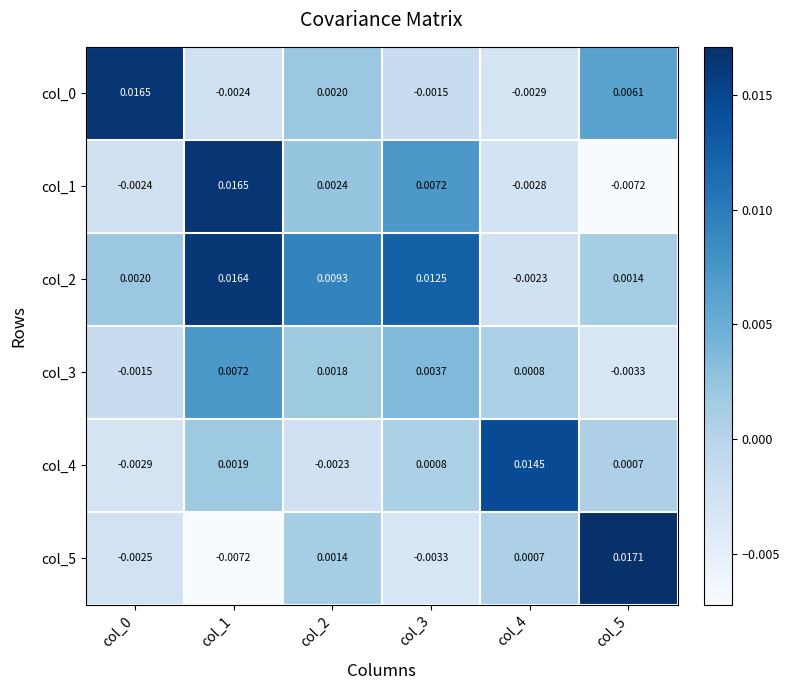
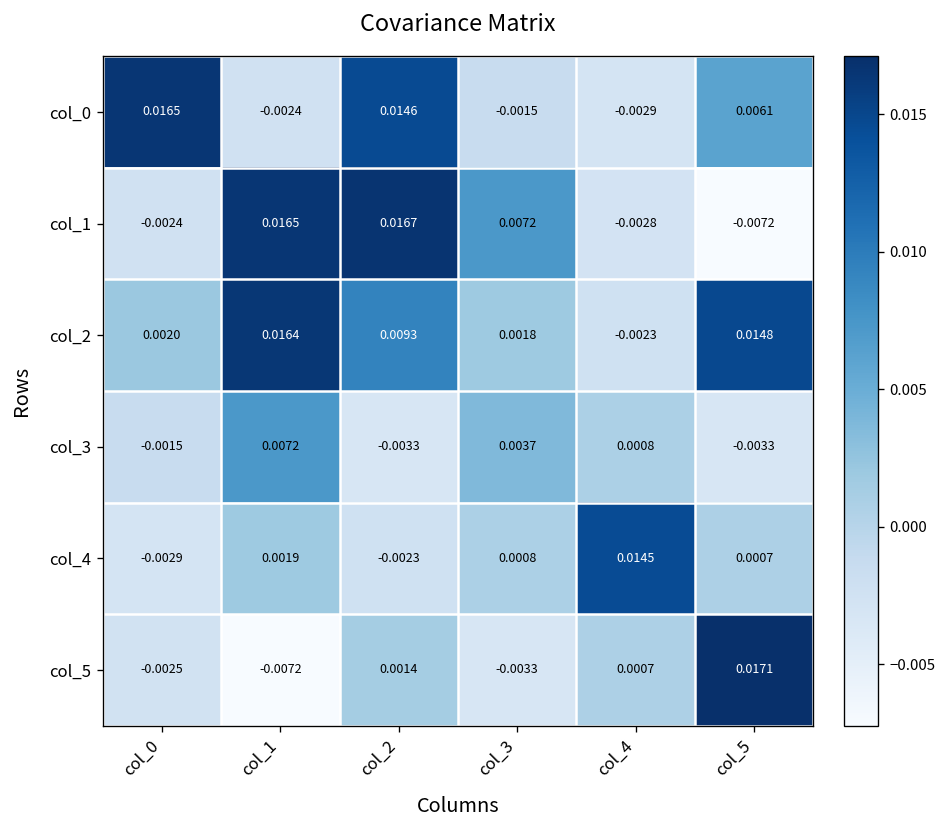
  {
    "col_0": {
      "col_0": 0.0165,
      "col_1": -0.0024,
-     "col_2": 0.0020,
+     "col_2": 0.0146,
      "col_3": -0.0015,
      "col_4": -0.0029,
      "col_5": 0.0061
    },
    "col_1": {
      "col_0": -0.0024,
      "col_1": 0.0165,
-     "col_2": 0.0024,
+     "col_2": 0.0167,
      "col_3": 0.0072,
      "col_4": -0.0028,
      "col_5": -0.0072
    },
    "col_2": {
      "col_0": 0.0020,
      "col_1": 0.0164,
      "col_2": 0.0093,
-     "col_3": 0.0125,
+     "col_3": 0.0018,
      "col_4": -0.0023,
-     "col_5": 0.0014
+     "col_5": 0.0148
    },
    "col_3": {
      "col_0": -0.0015,
      "col_1": 0.0072,
-     "col_2": 0.0018,
+     "col_2": -0.0033,
      "col_3": 0.0037,
      "col_4": 0.0008,
      "col_5": -0.0033
    },
    "col_4": {
      "col_0": -0.0029,
      "col_1": 0.0019,
      "col_2": -0.0023,
      "col_3": 0.0008,
      "col_4": 0.0145,
      "col_5": 0.0007
    },
    "col_5": {
      "col_0": -0.0025,
      "col_1": -0.0072,
      "col_2": 0.0014,
      "col_3": -0.0033,
      "col_4": 0.0007,
      "col_5": 0.0171
    }
  }
